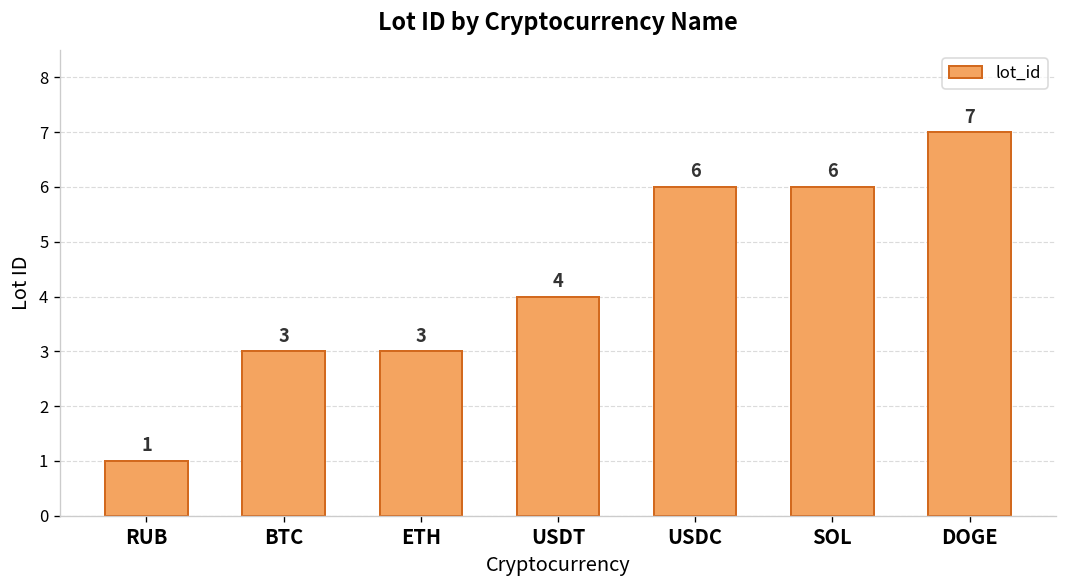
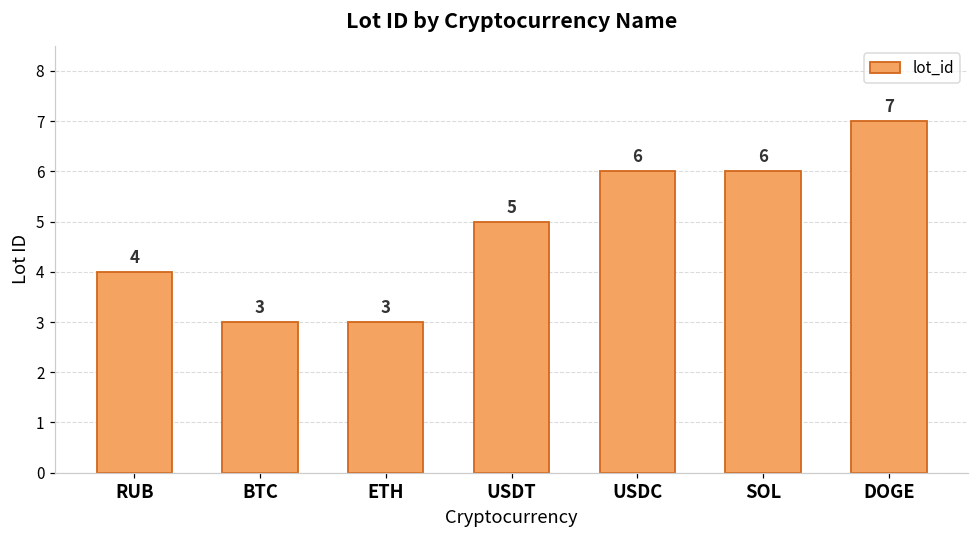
  {
-   "RUB": 1,
+   "RUB": 4,
    "BTC": 3,
    "ETH": 3,
-   "USDT": 4,
+   "USDT": 5,
    "USDC": 6,
    "SOL": 6,
    "DOGE": 7
  }
